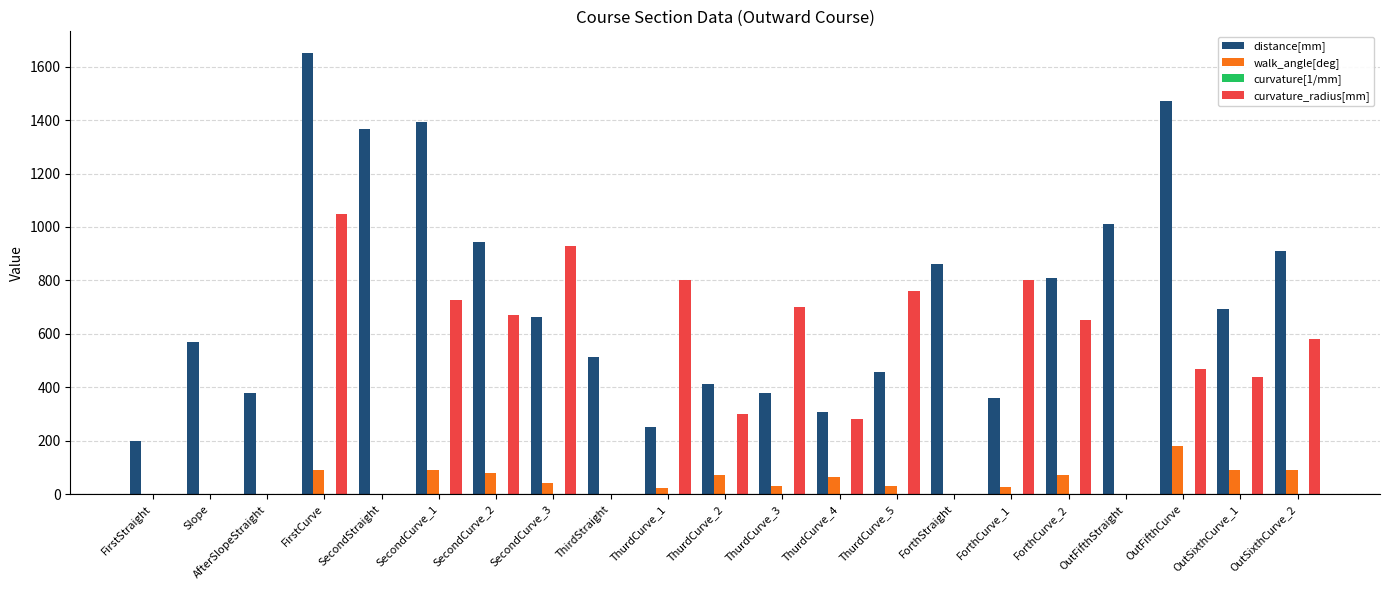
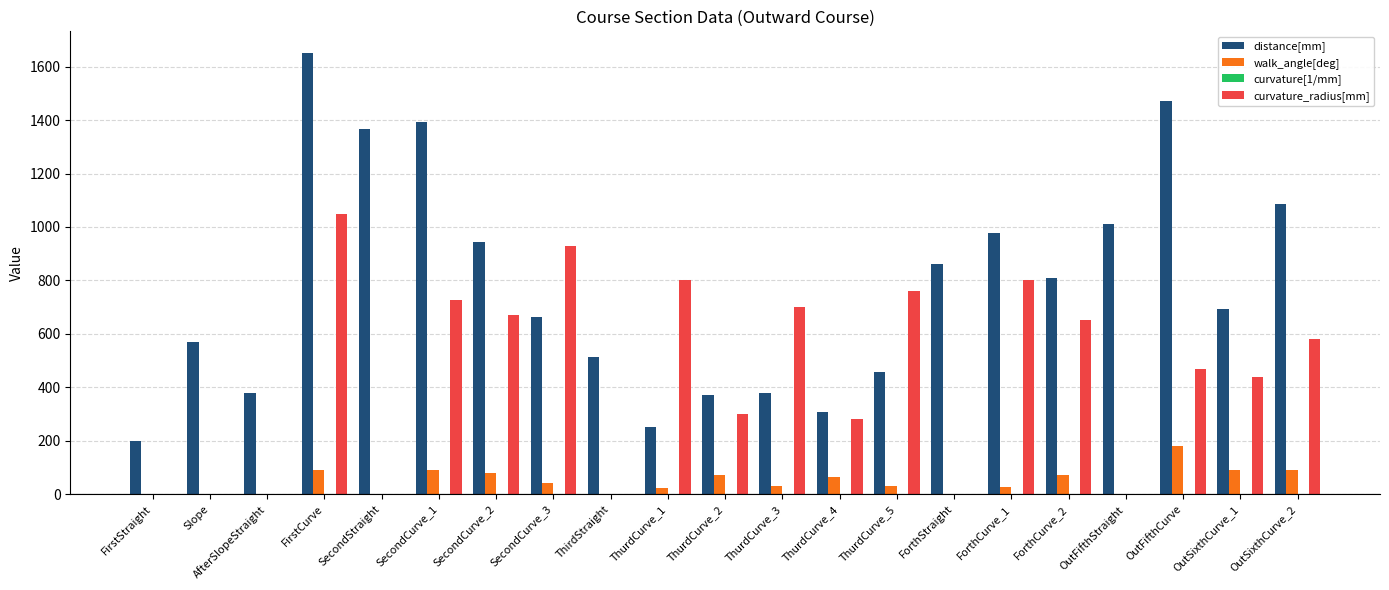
  {
    "distance[mm]": {
      "FirstStraight": 200,
      "Slope": 570,
      "AfterSlopeStraight": 380,
      "FirstCurve": 1650,
      "SecondStraight": 1370,
      "SecondCurve_1": 1390,
      "SecondCurve_2": 940,
      "SecondCurve_3": 660,
      "ThirdStraight": 510,
      "ThurdCurve_1": 250,
-     "ThurdCurve_2": 410,
+     "ThurdCurve_2": 370,
      "ThurdCurve_3": 380,
      "ThurdCurve_4": 310,
      "ThurdCurve_5": 460,
      "ForthStraight": 860,
-     "ForthCurve_1": 360,
+     "ForthCurve_1": 980,
      "ForthCurve_2": 810,
      "OutFifthStraight": 1010,
      "OutFifthCurve": 1470,
      "OutSixthCurve_1": 690,
-     "OutSixthCurve_2": 910
+     "OutSixthCurve_2": 1090
    },
    "walk_angle[deg]": {
      "FirstStraight": 0,
      "Slope": 0,
      "AfterSlopeStraight": 0,
      "FirstCurve": 90,
      "SecondStraight": 0,
      "SecondCurve_1": 90,
      "SecondCurve_2": 80,
      "SecondCurve_3": 40,
      "ThirdStraight": 0,
      "ThurdCurve_1": 20,
      "ThurdCurve_2": 70,
      "ThurdCurve_3": 30,
      "ThurdCurve_4": 60,
      "ThurdCurve_5": 30,
      "ForthStraight": 0,
      "ForthCurve_1": 30,
      "ForthCurve_2": 70,
      "OutFifthStraight": 0,
      "OutFifthCurve": 180,
      "OutSixthCurve_1": 90,
      "OutSixthCurve_2": 90
    },
    "curvature[1/mm]": {
      "FirstStraight": 0,
      "Slope": 0,
      "AfterSlopeStraight": 0,
      "SecondStraight": 0,
      "ThirdStraight": 0,
      "ForthStraight": 0,
      "OutFifthStraight": 0
    },
    "curvature_radius[mm]": {
      "FirstStraight": 0,
      "Slope": 0,
      "AfterSlopeStraight": 0,
      "FirstCurve": 1050,
      "SecondStraight": 0,
      "SecondCurve_1": 730,
      "SecondCurve_2": 670,
      "SecondCurve_3": 930,
      "ThirdStraight": 0,
      "ThurdCurve_1": 800,
      "ThurdCurve_2": 300,
      "ThurdCurve_3": 700,
      "ThurdCurve_4": 280,
      "ThurdCurve_5": 760,
      "ForthStraight": 0,
      "ForthCurve_1": 800,
      "ForthCurve_2": 650,
      "OutFifthStraight": 0,
      "OutFifthCurve": 470,
      "OutSixthCurve_1": 440,
      "OutSixthCurve_2": 580
    }
  }
